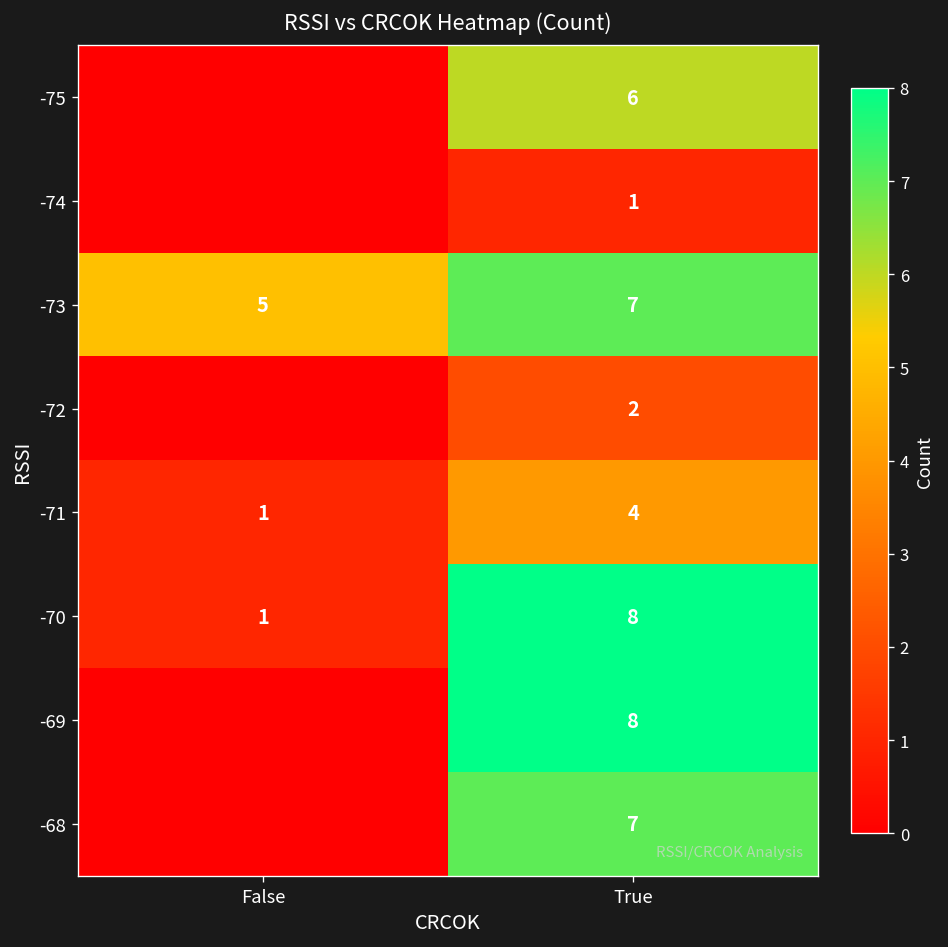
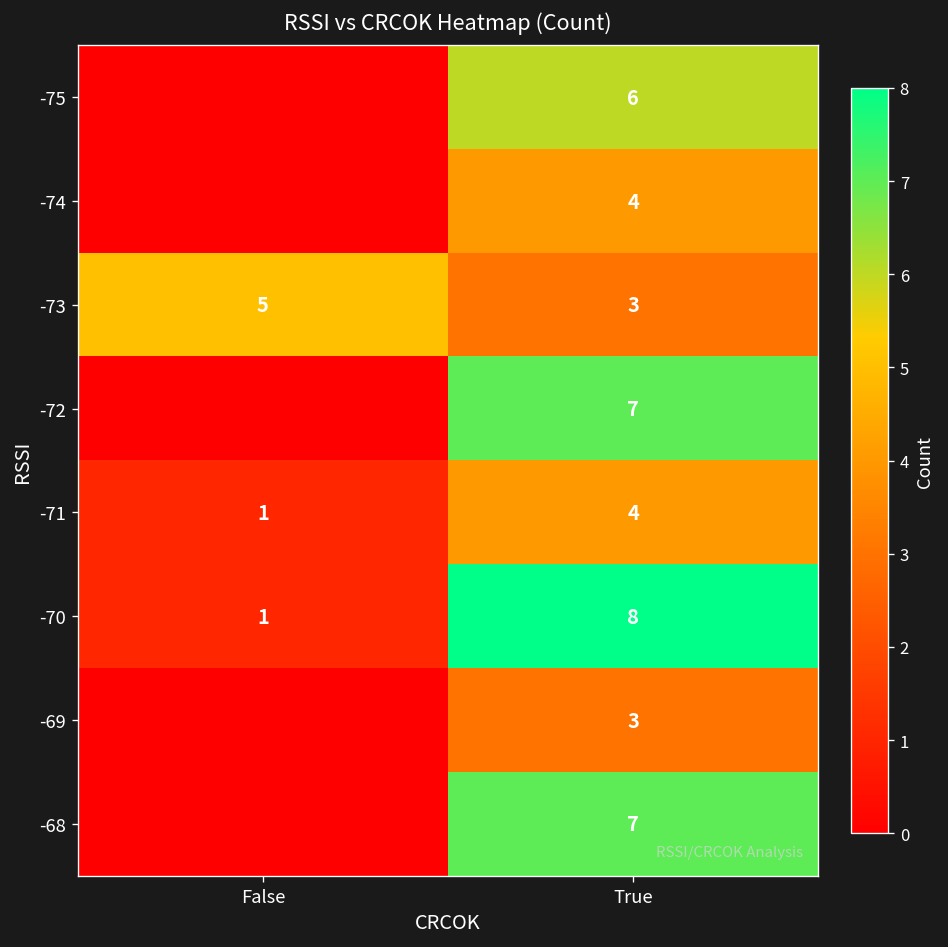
  {
    "-75": {
      "True": 6
    },
    "-74": {
-     "True": 1
+     "True": 4
    },
    "-73": {
      "False": 5,
-     "True": 7
+     "True": 3
    },
    "-72": {
-     "True": 2
+     "True": 7
    },
    "-71": {
      "False": 1,
      "True": 4
    },
    "-70": {
      "False": 1,
      "True": 8
    },
    "-69": {
-     "True": 8
+     "True": 3
    }
  }
